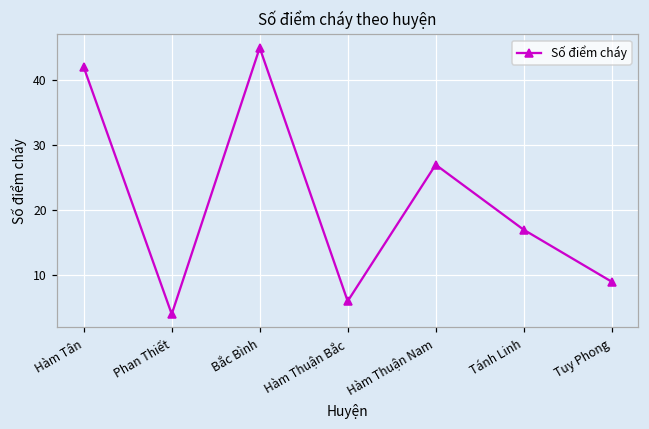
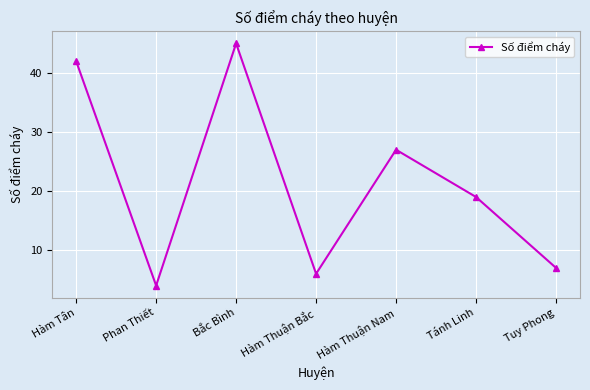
  {
    "Hàm Tân": 42,
    "Phan Thiết": 4,
    "Bắc Bình": 45,
    "Hàm Thuận Bắc": 6,
    "Hàm Thuận Nam": 27,
-   "Tánh Linh": 17,
-   "Tuy Phong": 9
+   "Tánh Linh": 19,
+   "Tuy Phong": 7
  }
